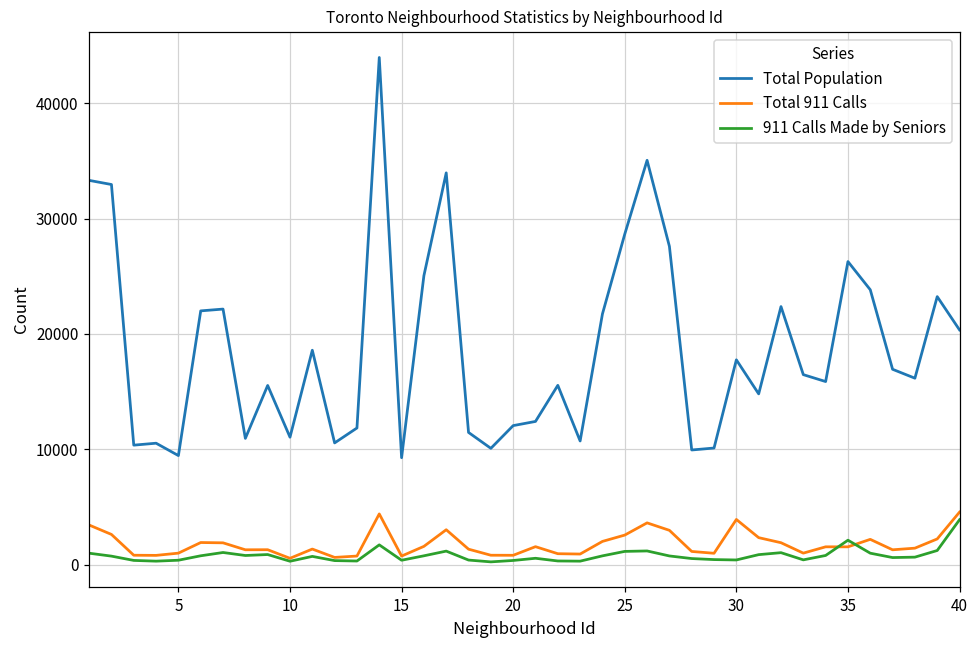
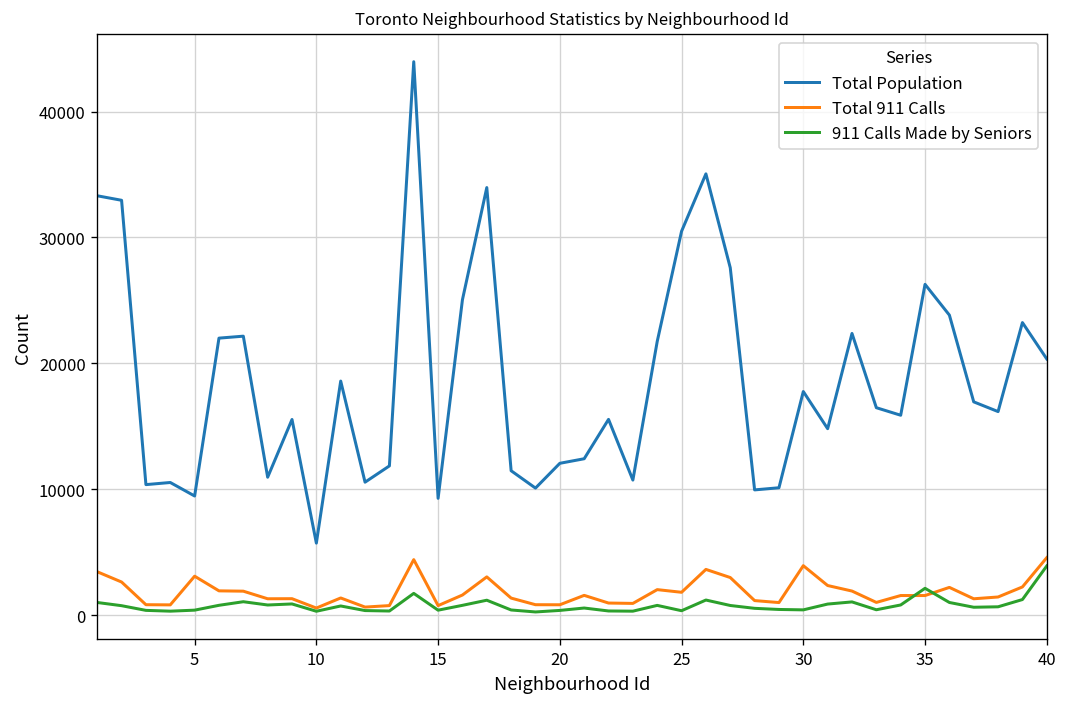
  {
    "Total Population": {
      "5": 9500,
-     "10": 11100,
+     "10": 5700,
      "15": 9300,
      "20": 12100,
-     "25": 28700,
+     "25": 30500,
      "30": 17800,
      "35": 26300,
      "40": 20300
    },
    "Total 911 Calls": {
-     "5": 1000,
+     "5": 3100,
      "10": 600,
      "15": 700,
      "20": 800,
-     "25": 2600,
+     "25": 1800,
      "30": 3900,
      "35": 1500,
      "40": 4600
    },
    "911 Calls Made by Seniors": {
      "5": 400,
      "10": 300,
      "15": 400,
      "20": 400,
-     "25": 1200,
+     "25": 300,
      "30": 400,
      "35": 2100,
      "40": 3900
    }
  }
